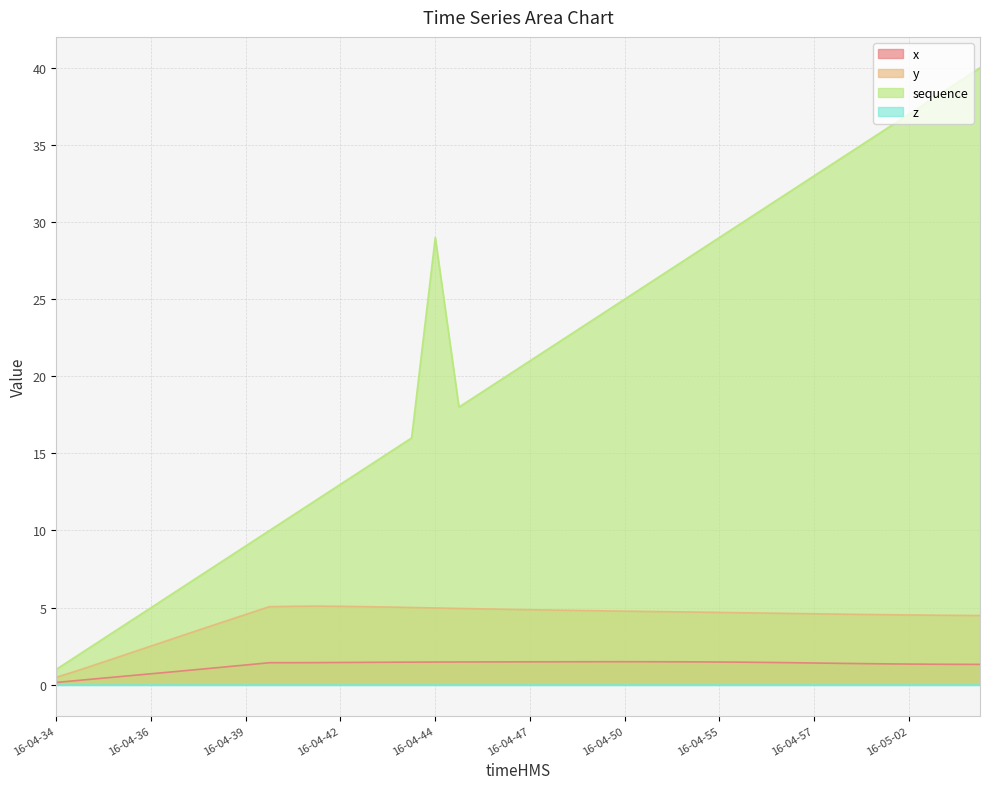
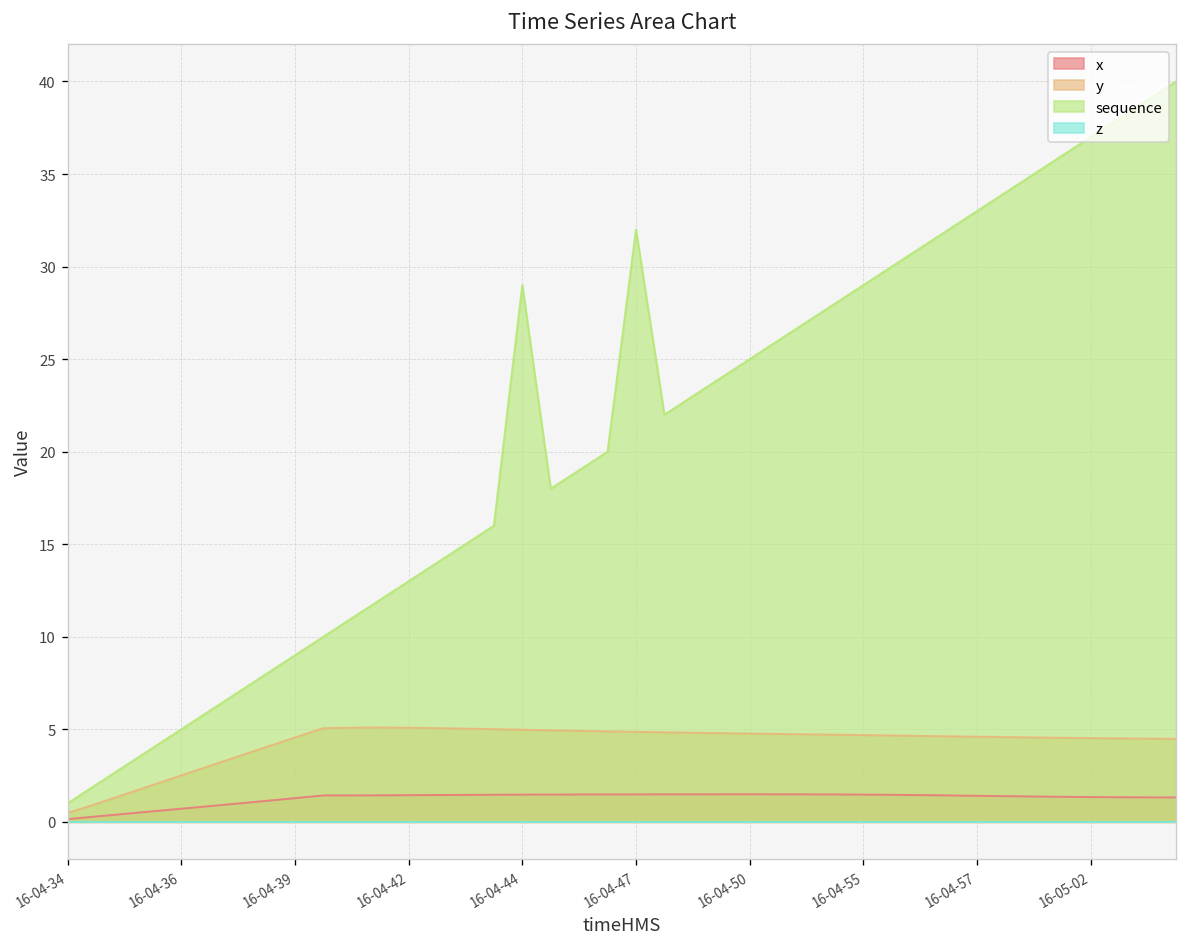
  {
    "sequence": {
      "16-04-44": 29,
-     "16-04-47": 21,
+     "16-04-47": 32,
      "16-04-50": 25,
      "16-04-55": 29
    },
    "z": {
      "16-04-44": 0,
      "16-04-47": 0,
      "16-04-50": 0,
      "16-04-55": 0
    }
  }
